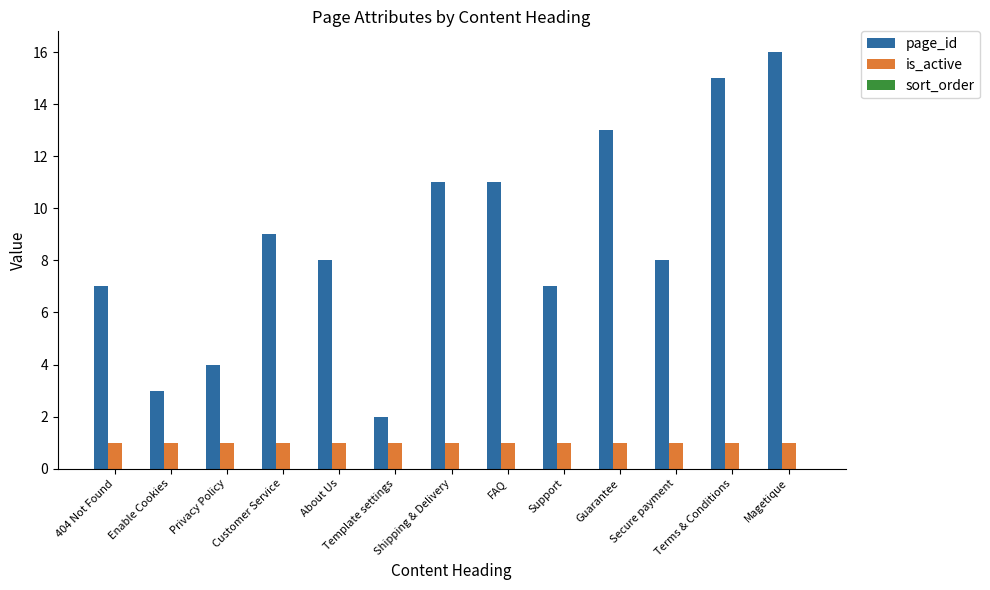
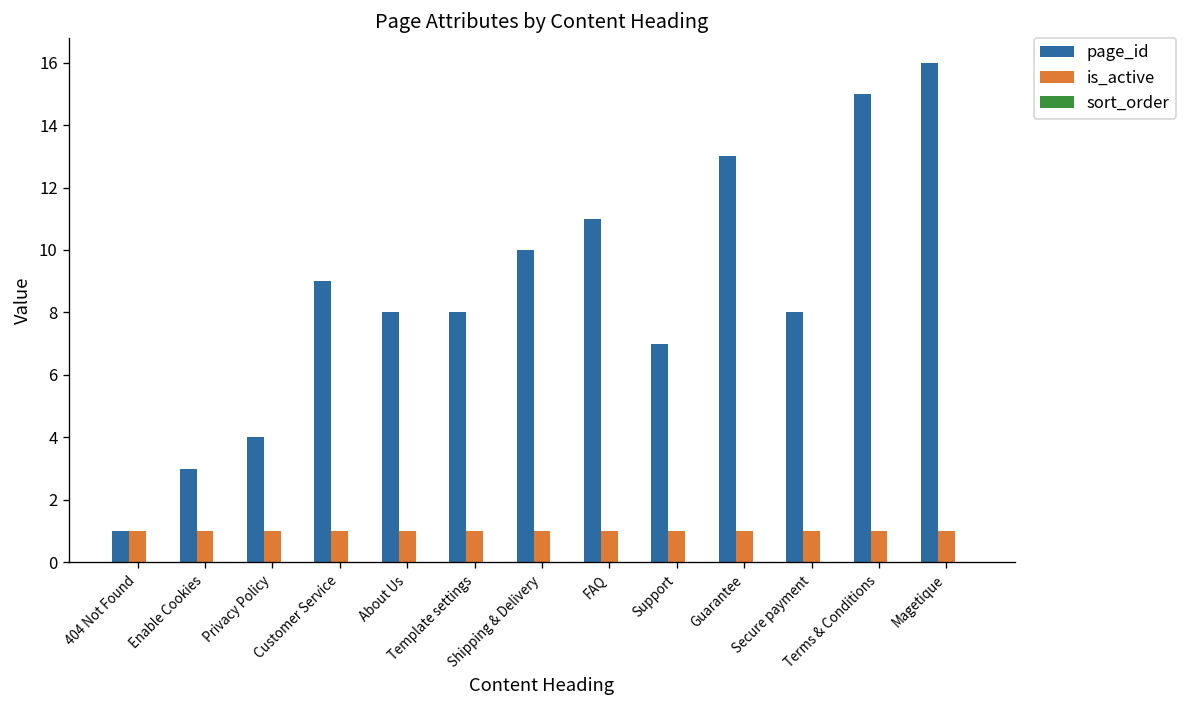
  {
    "page_id": {
-     "404 Not Found": 7,
+     "404 Not Found": 1,
      "Enable Cookies": 3,
      "Privacy Policy": 4,
      "Customer Service": 9,
      "About Us": 8,
-     "Template settings": 2,
-     "Shipping & Delivery": 11,
+     "Template settings": 8,
+     "Shipping & Delivery": 10,
      "FAQ": 11,
      "Support": 7,
      "Guarantee": 13,
      "Secure payment": 8,
      "Terms & Conditions": 15,
      "Magetique": 16
    },
    "is_active": {
      "404 Not Found": 1,
      "Enable Cookies": 1,
      "Privacy Policy": 1,
      "Customer Service": 1,
      "About Us": 1,
      "Template settings": 1,
      "Shipping & Delivery": 1,
      "FAQ": 1,
      "Support": 1,
      "Guarantee": 1,
      "Secure payment": 1,
      "Terms & Conditions": 1,
      "Magetique": 1
    },
    "sort_order": {
      "404 Not Found": 0,
      "Enable Cookies": 0,
      "Privacy Policy": 0,
      "Customer Service": 0,
      "About Us": 0,
      "Template settings": 0,
      "Shipping & Delivery": 0,
      "FAQ": 0,
      "Support": 0,
      "Guarantee": 0,
      "Secure payment": 0,
      "Terms & Conditions": 0,
      "Magetique": 0
    }
  }
